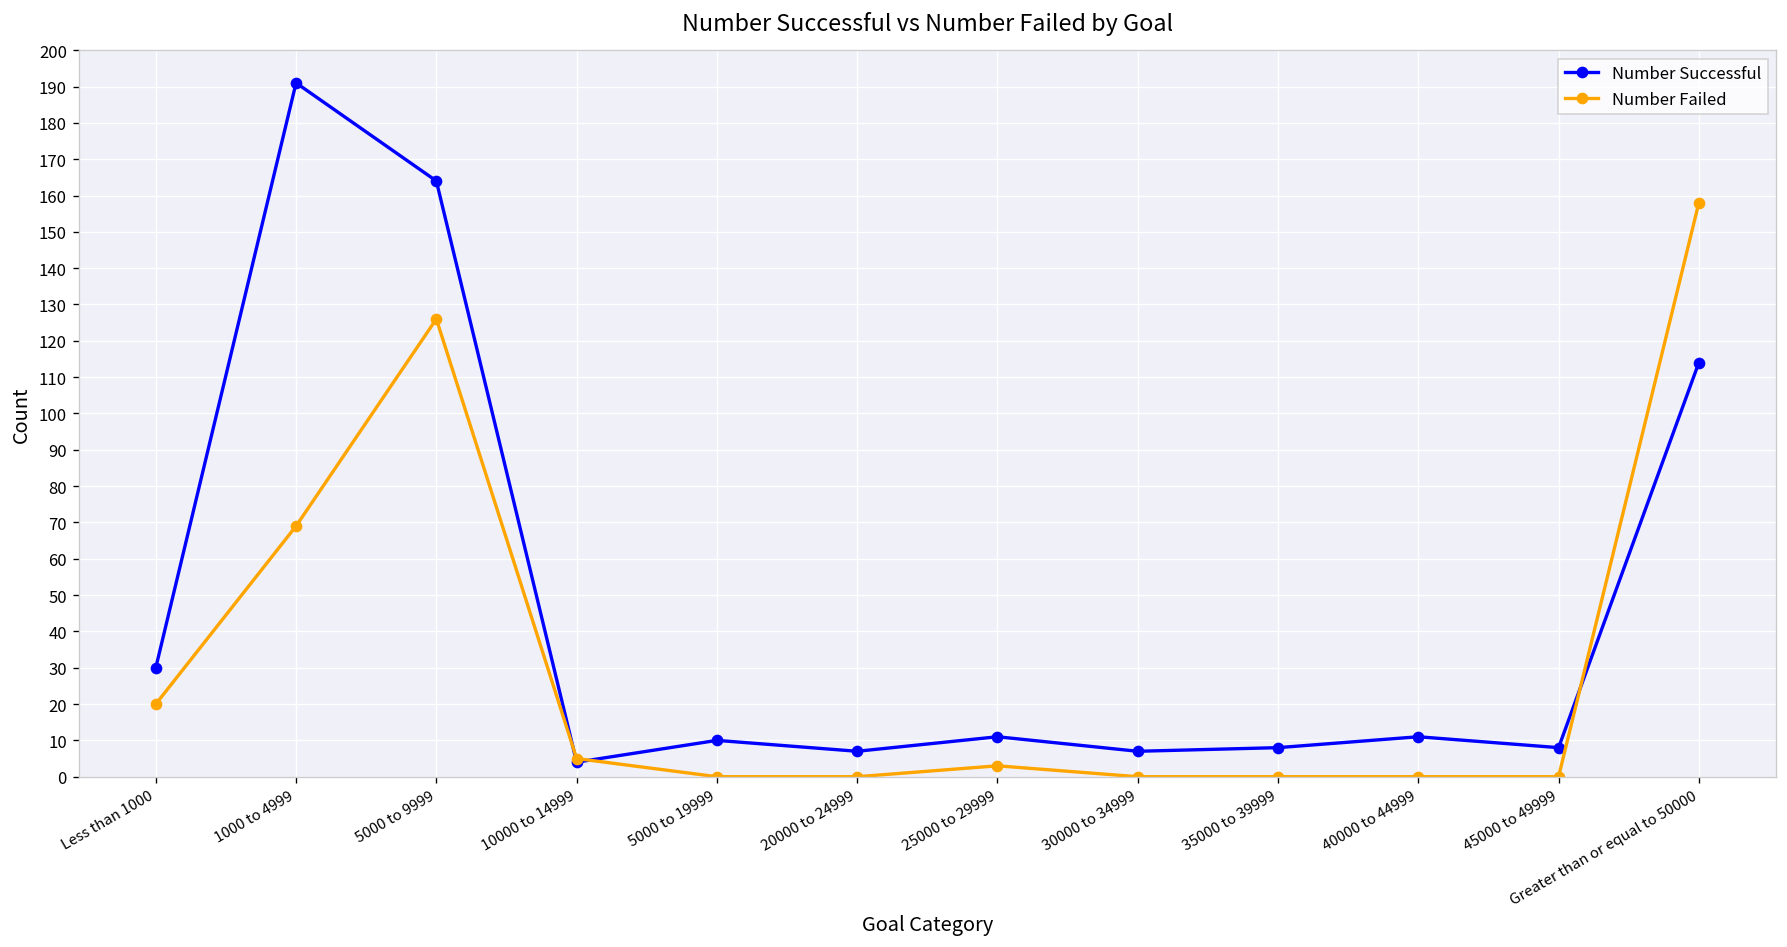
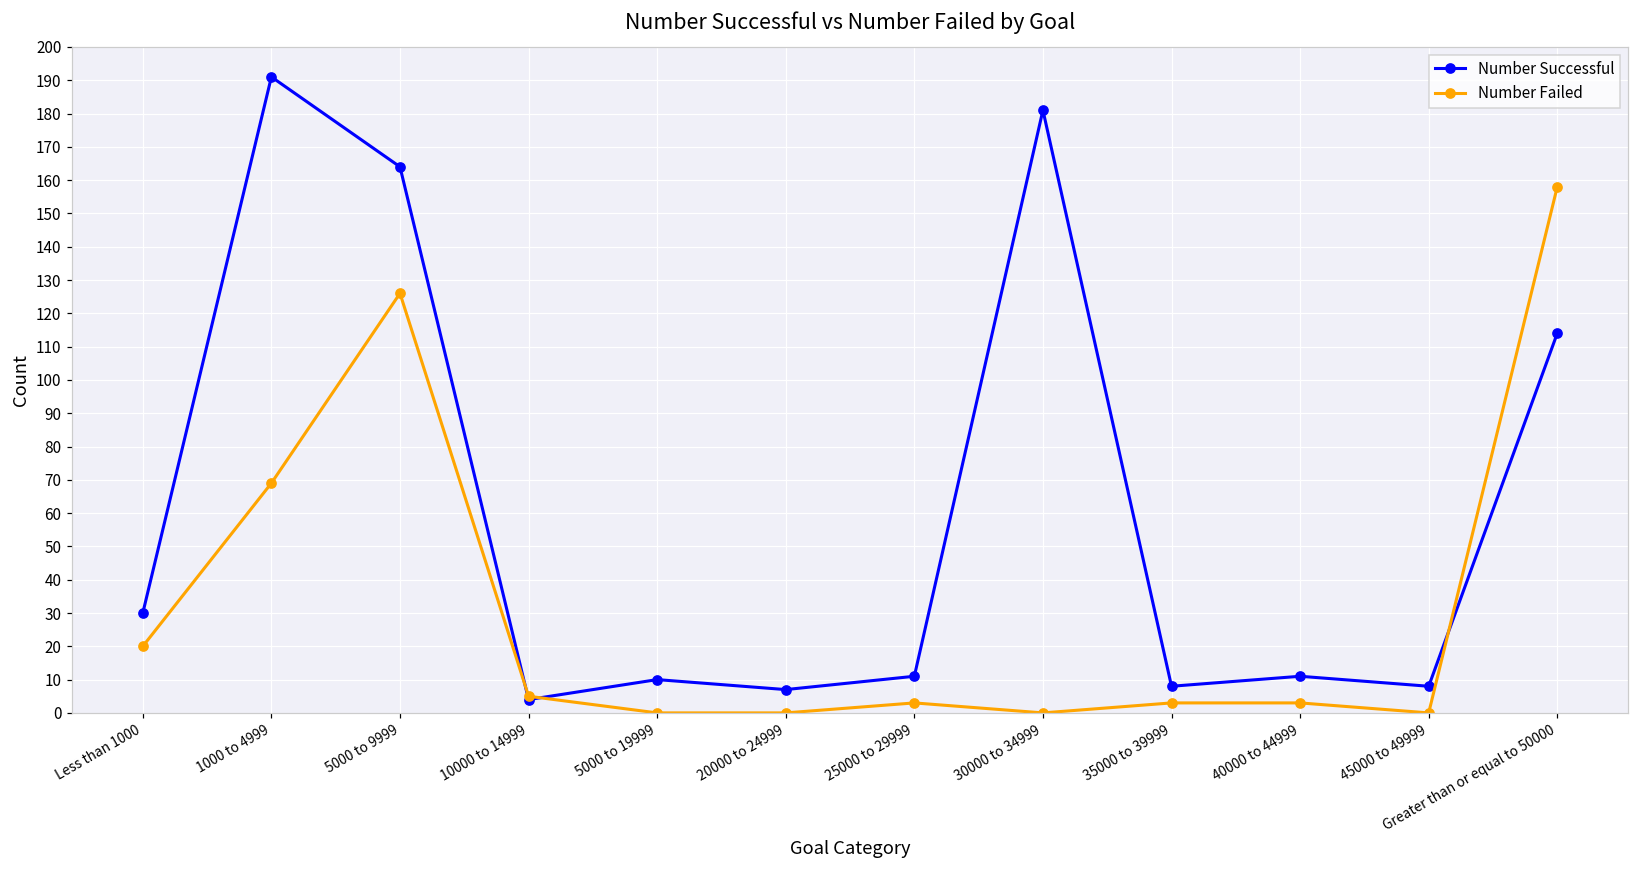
  {
    "Number Successful": {
      "Less than 1000": 30,
      "1000 to 4999": 191,
      "5000 to 9999": 164,
      "10000 to 14999": 4,
      "5000 to 19999": 10,
      "20000 to 24999": 7,
      "25000 to 29999": 11,
-     "30000 to 34999": 7,
+     "30000 to 34999": 181,
      "35000 to 39999": 8,
      "40000 to 44999": 11,
      "45000 to 49999": 8,
      "Greater than or equal to 50000": 114
    },
    "Number Failed": {
      "Less than 1000": 20,
      "1000 to 4999": 69,
      "5000 to 9999": 126,
      "10000 to 14999": 5,
      "5000 to 19999": 0,
      "20000 to 24999": 0,
      "25000 to 29999": 3,
      "30000 to 34999": 0,
-     "35000 to 39999": 0,
-     "40000 to 44999": 0,
+     "35000 to 39999": 3,
+     "40000 to 44999": 3,
      "45000 to 49999": 0,
      "Greater than or equal to 50000": 158
    }
  }
